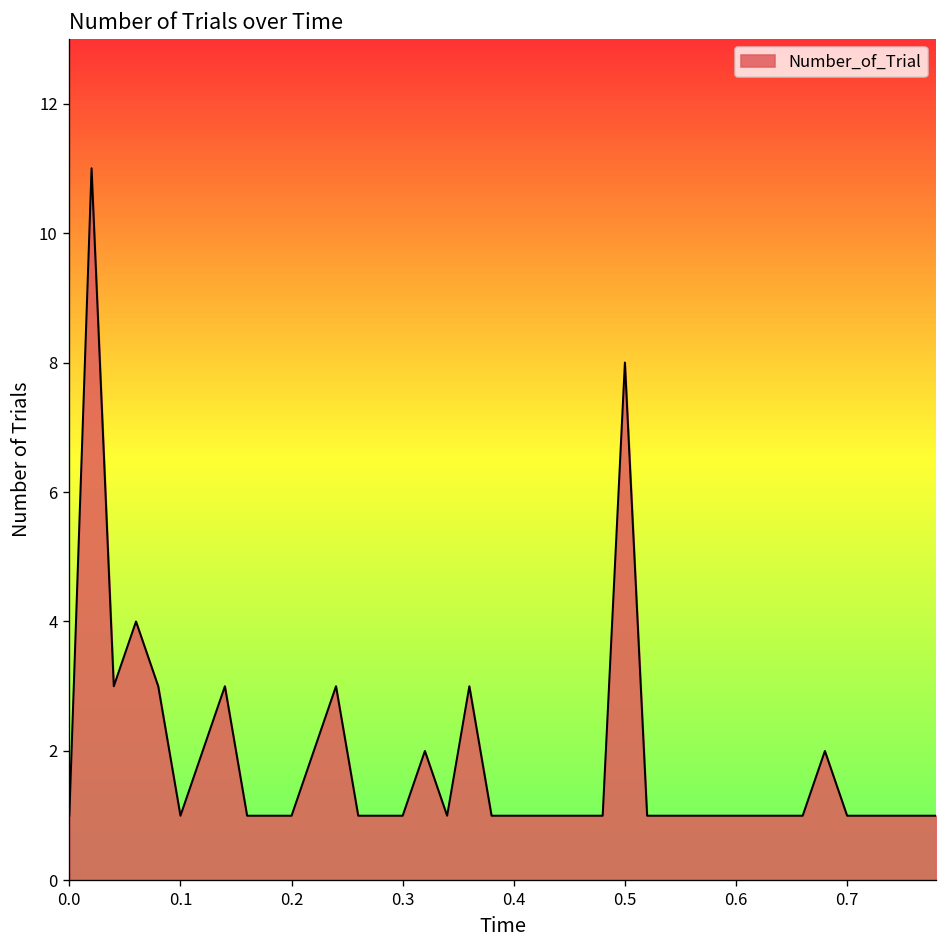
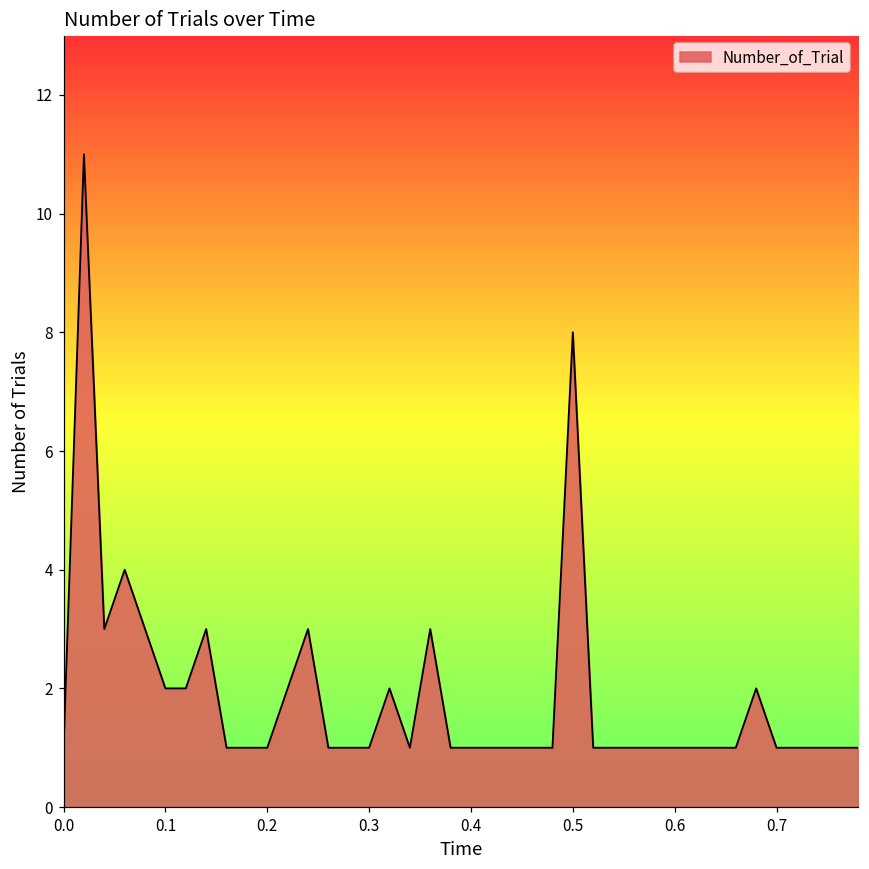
  {
    "0.0": 1,
-   "0.1": 1,
+   "0.1": 2,
    "0.2": 1,
    "0.3": 1,
    "0.4": 1,
    "0.5": 8,
    "0.6": 1,
    "0.7": 1
  }
